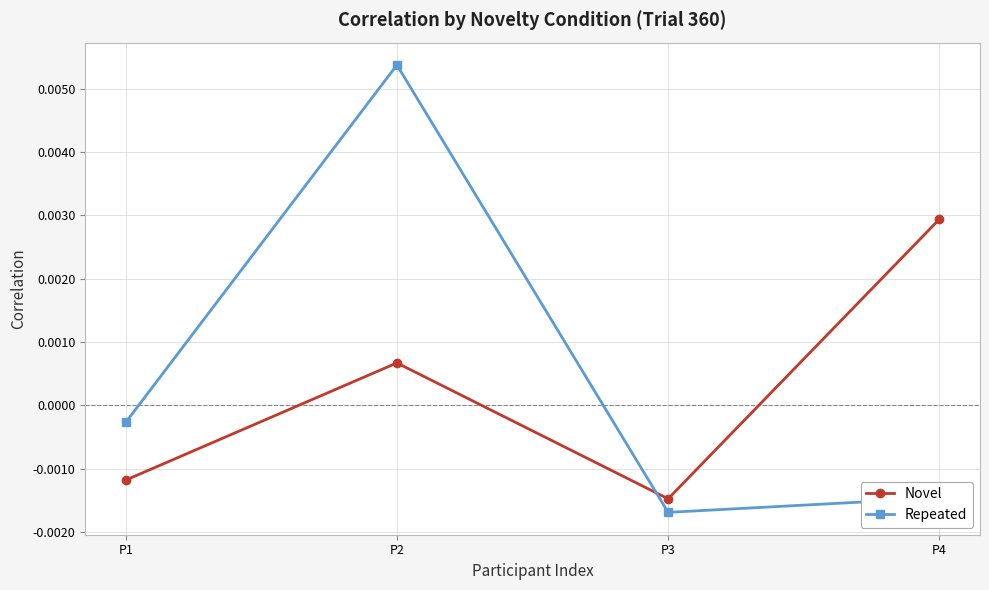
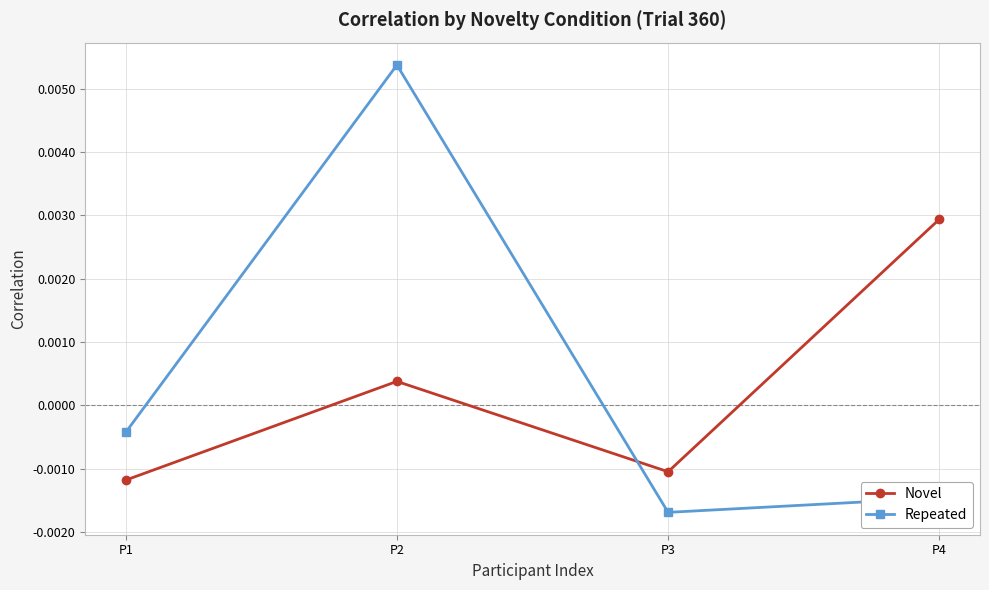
  {
    "Novel": {
      "P1": -0.0012,
-     "P2": 0.0007,
-     "P3": -0.0015,
+     "P2": 0.0004,
+     "P3": -0.0010,
      "P4": 0.0029
    },
    "Repeated": {
-     "P1": -0.0003,
+     "P1": -0.0004,
      "P2": 0.0054,
      "P3": -0.0017
    }
  }
